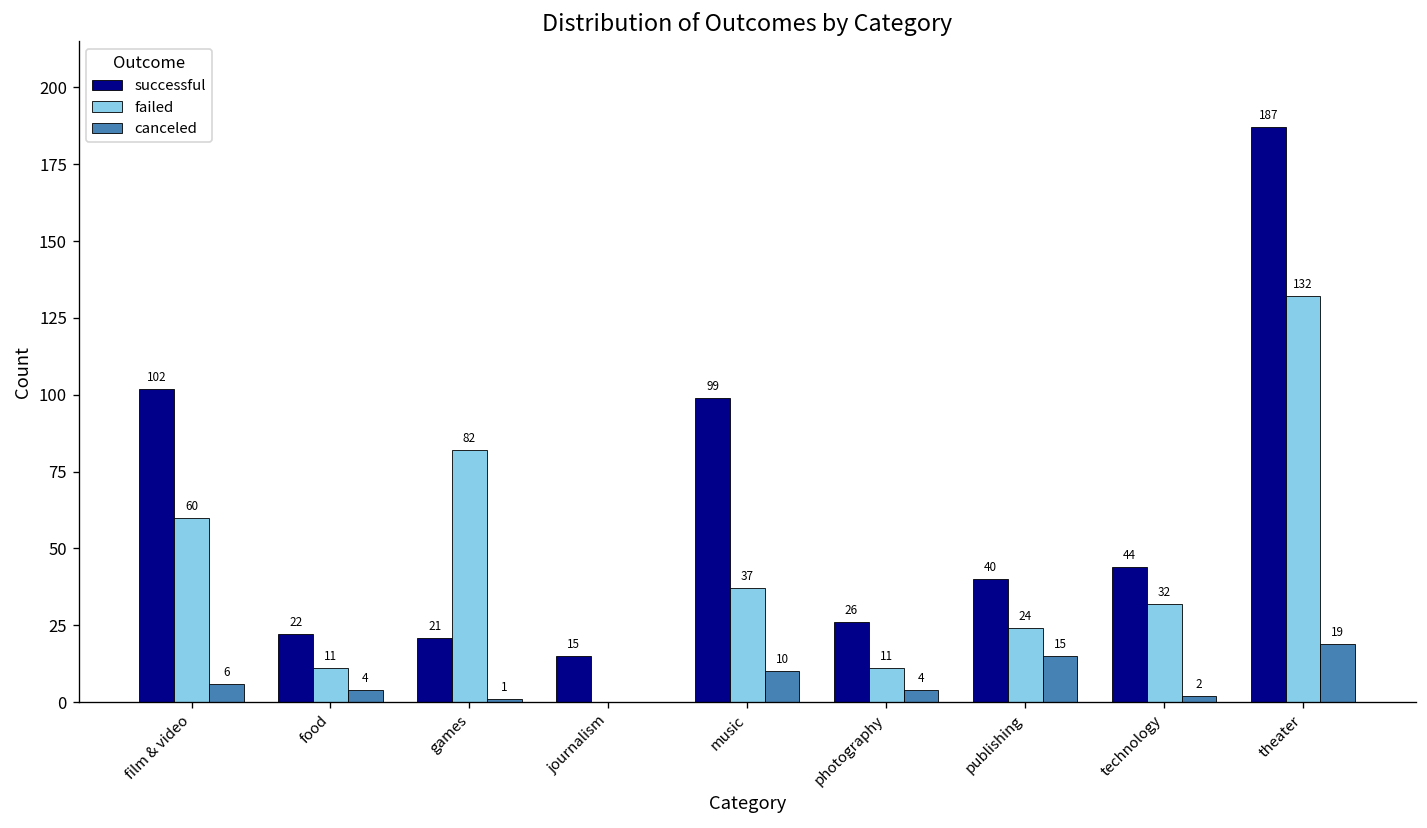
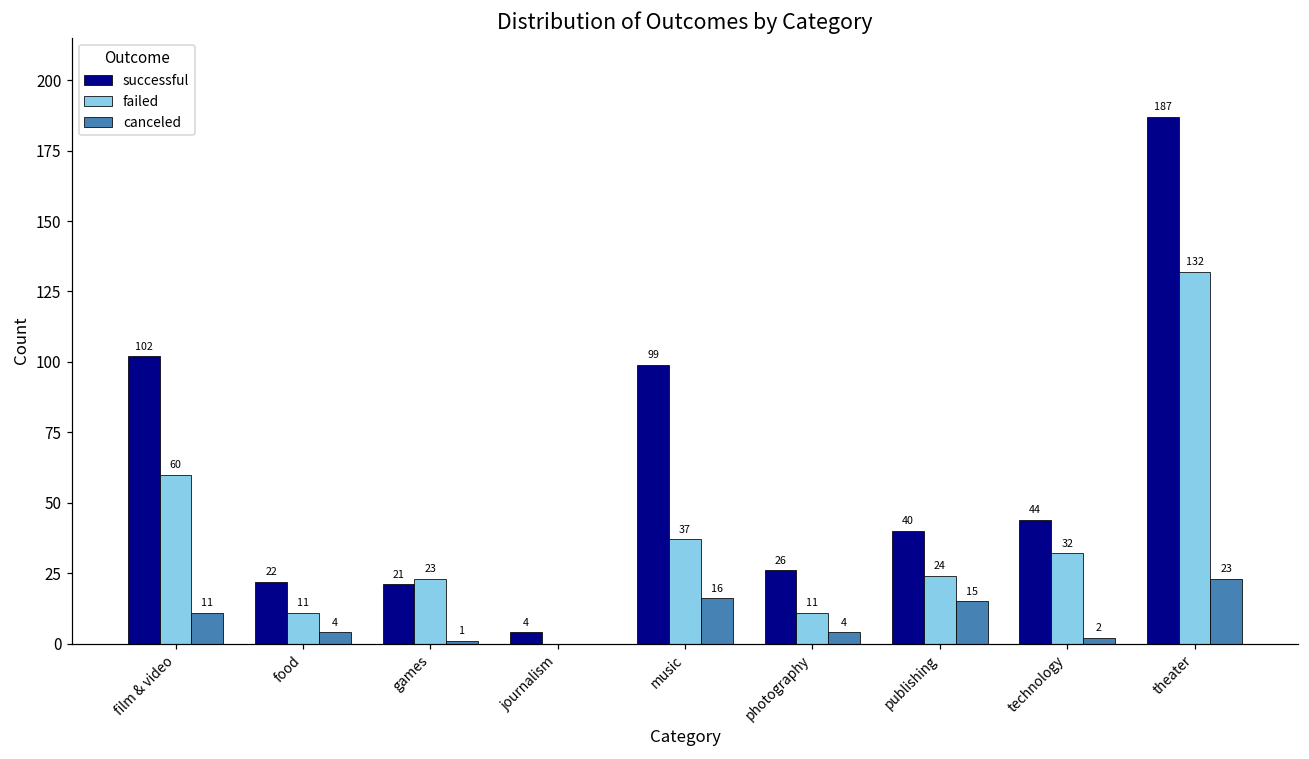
  {
    "successful": {
      "film & video": 102,
      "food": 22,
      "games": 21,
-     "journalism": 15,
+     "journalism": 4,
      "music": 99,
      "photography": 26,
      "publishing": 40,
      "technology": 44,
      "theater": 187
    },
    "failed": {
      "film & video": 60,
      "food": 11,
-     "games": 82,
+     "games": 23,
      "music": 37,
      "photography": 11,
      "publishing": 24,
      "technology": 32,
      "theater": 132
    },
    "canceled": {
-     "film & video": 6,
+     "film & video": 11,
      "food": 4,
      "games": 1,
-     "music": 10,
+     "music": 16,
      "photography": 4,
      "publishing": 15,
      "technology": 2,
-     "theater": 19
+     "theater": 23
    }
  }
